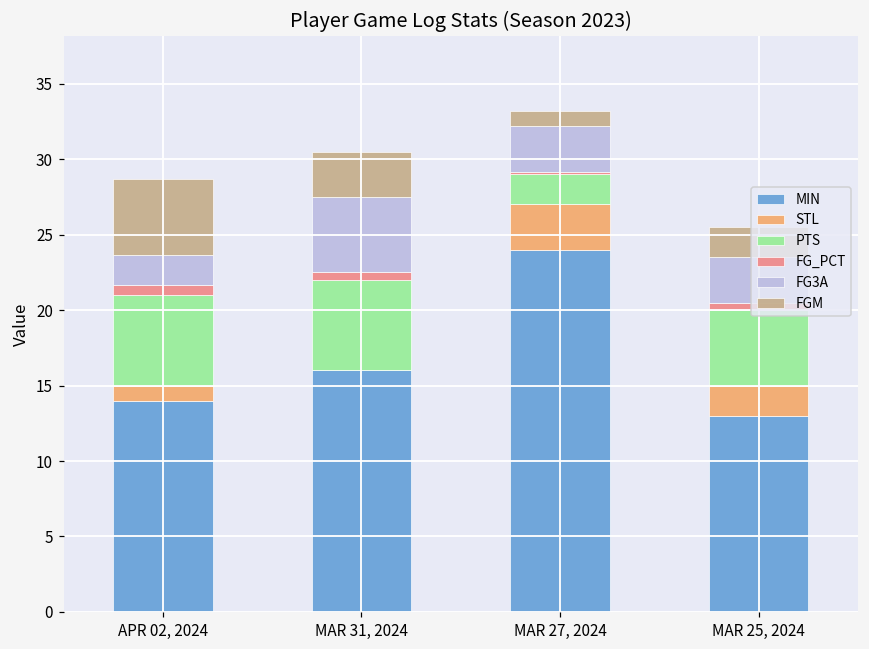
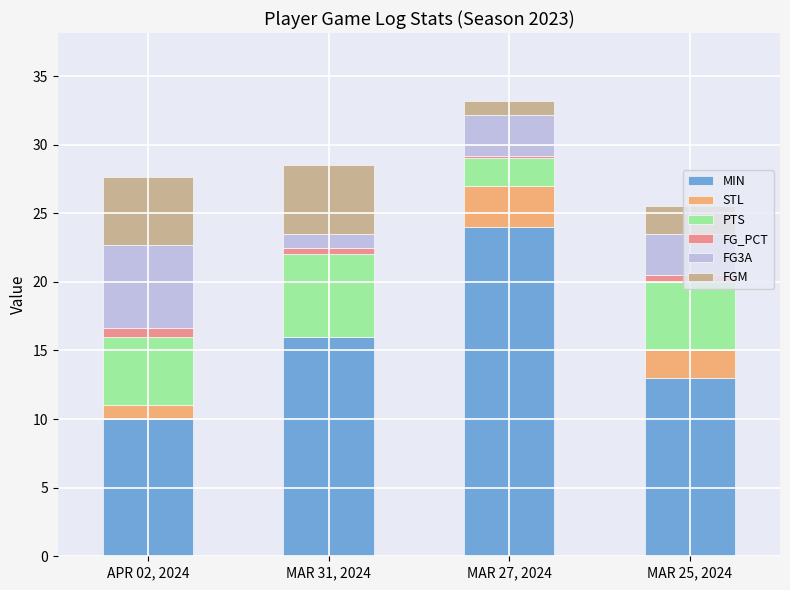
  {
    "MIN": {
-     "APR 02, 2024": 14,
+     "APR 02, 2024": 10,
      "MAR 31, 2024": 16,
      "MAR 27, 2024": 24,
      "MAR 25, 2024": 13
    },
    "PTS": {
-     "APR 02, 2024": 6,
+     "APR 02, 2024": 5,
      "MAR 31, 2024": 6,
      "MAR 27, 2024": 2
    },
    "FG3A": {
-     "APR 02, 2024": 2,
-     "MAR 31, 2024": 5,
+     "APR 02, 2024": 6,
+     "MAR 31, 2024": 1,
      "MAR 27, 2024": 3
    },
    "FGM": {
      "APR 02, 2024": 5,
-     "MAR 31, 2024": 3,
+     "MAR 31, 2024": 5,
      "MAR 27, 2024": 1
    }
  }
